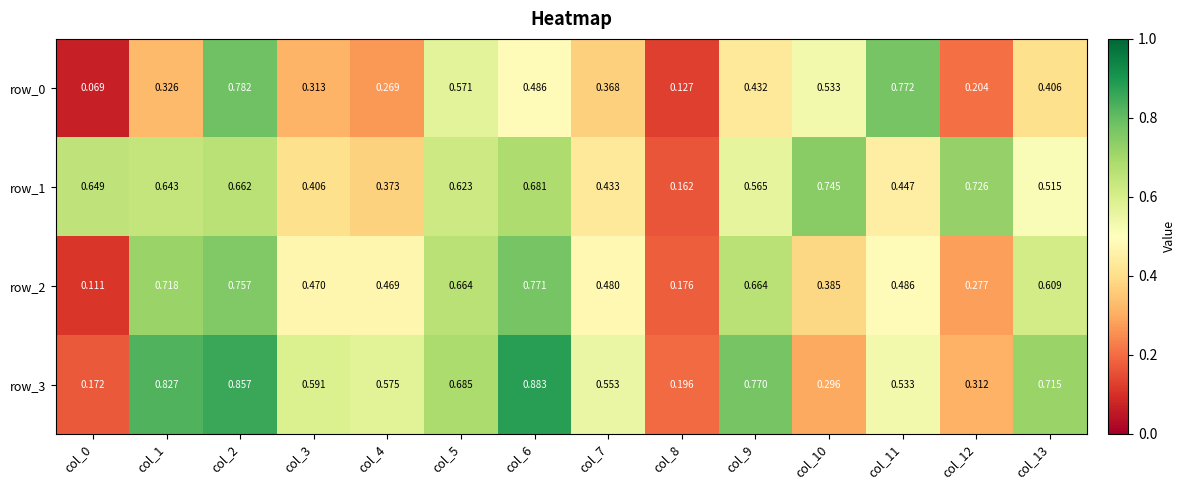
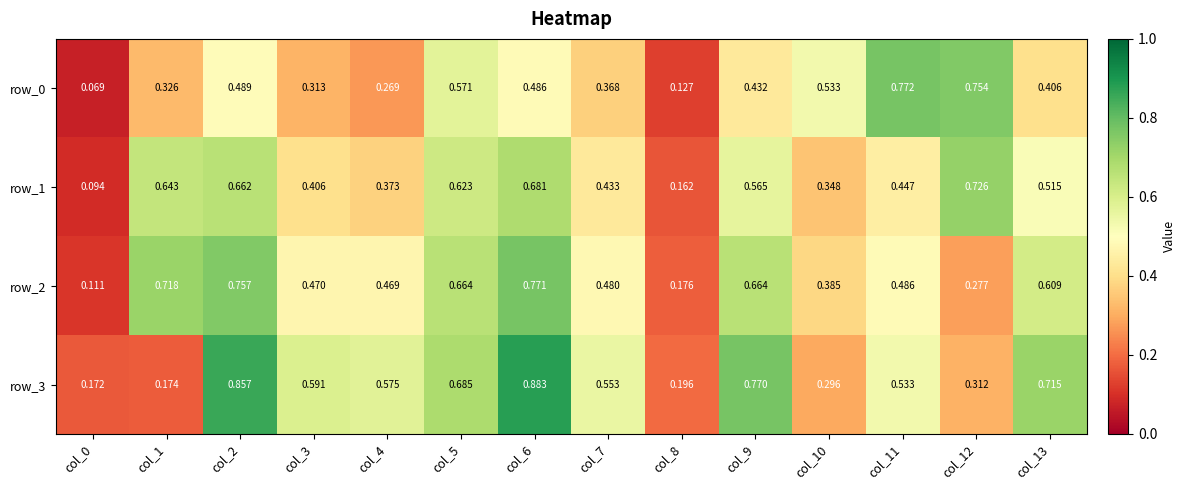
  {
    "row_0": {
      "col_0": 0.069,
      "col_1": 0.326,
-     "col_2": 0.782,
+     "col_2": 0.489,
      "col_3": 0.313,
      "col_4": 0.269,
      "col_5": 0.571,
      "col_6": 0.486,
      "col_7": 0.368,
      "col_8": 0.127,
      "col_9": 0.432,
      "col_10": 0.533,
      "col_11": 0.772,
-     "col_12": 0.204,
+     "col_12": 0.754,
      "col_13": 0.406
    },
    "row_1": {
-     "col_0": 0.649,
+     "col_0": 0.094,
      "col_1": 0.643,
      "col_2": 0.662,
      "col_3": 0.406,
      "col_4": 0.373,
      "col_5": 0.623,
      "col_6": 0.681,
      "col_7": 0.433,
      "col_8": 0.162,
      "col_9": 0.565,
-     "col_10": 0.745,
+     "col_10": 0.348,
      "col_11": 0.447,
      "col_12": 0.726,
      "col_13": 0.515
    },
    "row_2": {
      "col_0": 0.111,
      "col_1": 0.718,
      "col_2": 0.757,
      "col_3": 0.470,
      "col_4": 0.469,
      "col_5": 0.664,
      "col_6": 0.771,
      "col_7": 0.480,
      "col_8": 0.176,
      "col_9": 0.664,
      "col_10": 0.385,
      "col_11": 0.486,
      "col_12": 0.277,
      "col_13": 0.609
    },
    "row_3": {
      "col_0": 0.172,
-     "col_1": 0.827,
+     "col_1": 0.174,
      "col_2": 0.857,
      "col_3": 0.591,
      "col_4": 0.575,
      "col_5": 0.685,
      "col_6": 0.883,
      "col_7": 0.553,
      "col_8": 0.196,
      "col_9": 0.770,
      "col_10": 0.296,
      "col_11": 0.533,
      "col_12": 0.312,
      "col_13": 0.715
    }
  }
